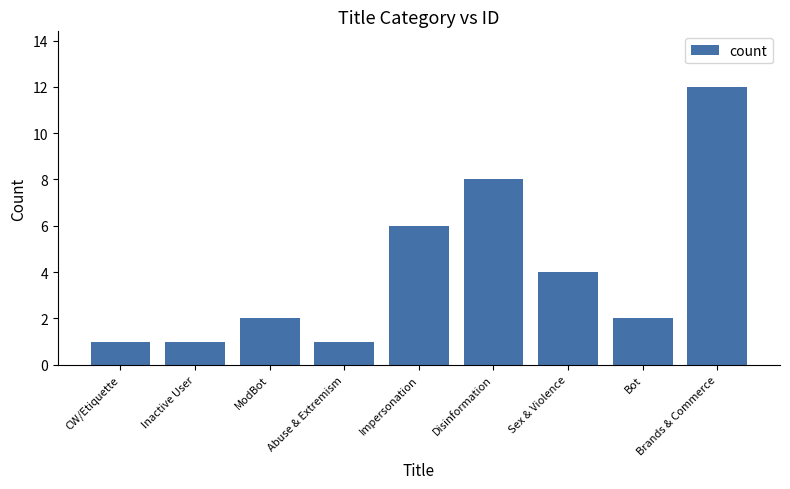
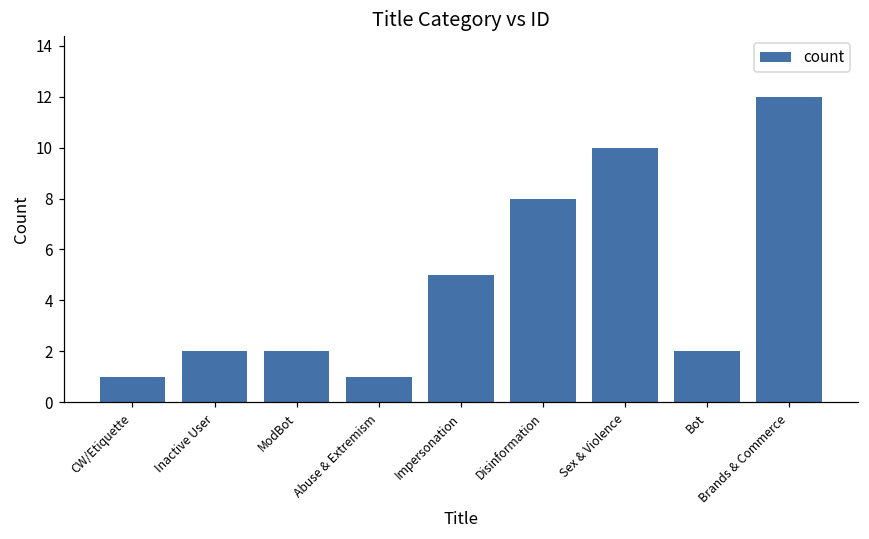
  {
    "CW/Etiquette": 1,
-   "Inactive User": 1,
+   "Inactive User": 2,
    "ModBot": 2,
    "Abuse & Extremism": 1,
-   "Impersonation": 6,
+   "Impersonation": 5,
    "Disinformation": 8,
-   "Sex & Violence": 4,
+   "Sex & Violence": 10,
    "Bot": 2,
    "Brands & Commerce": 12
  }
